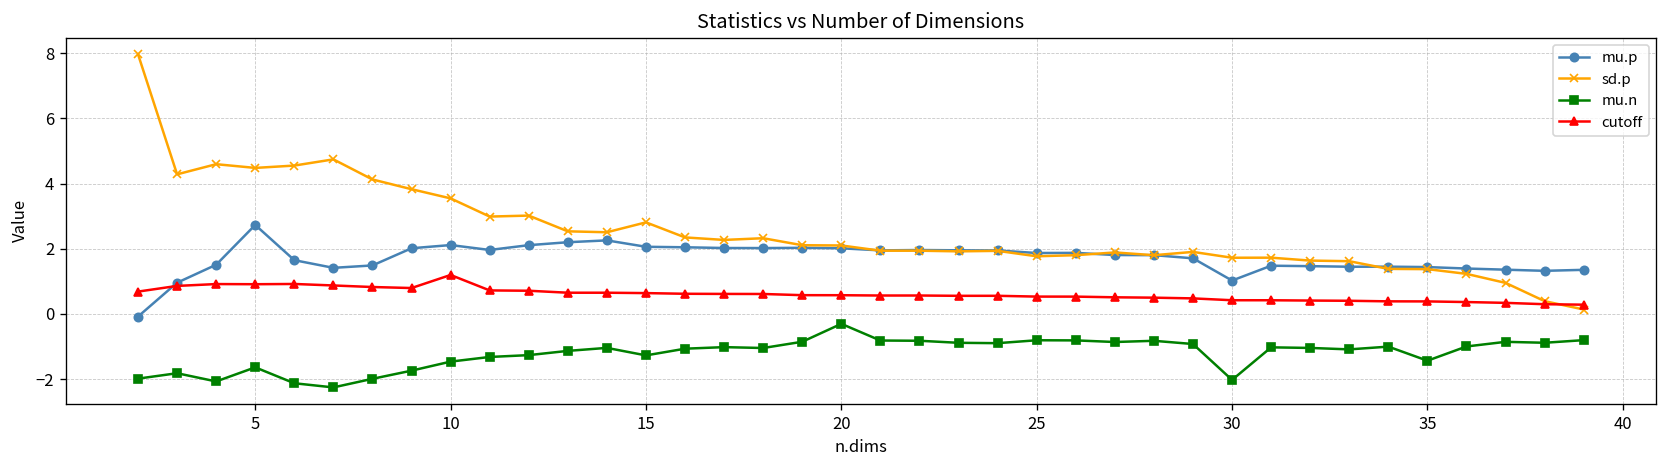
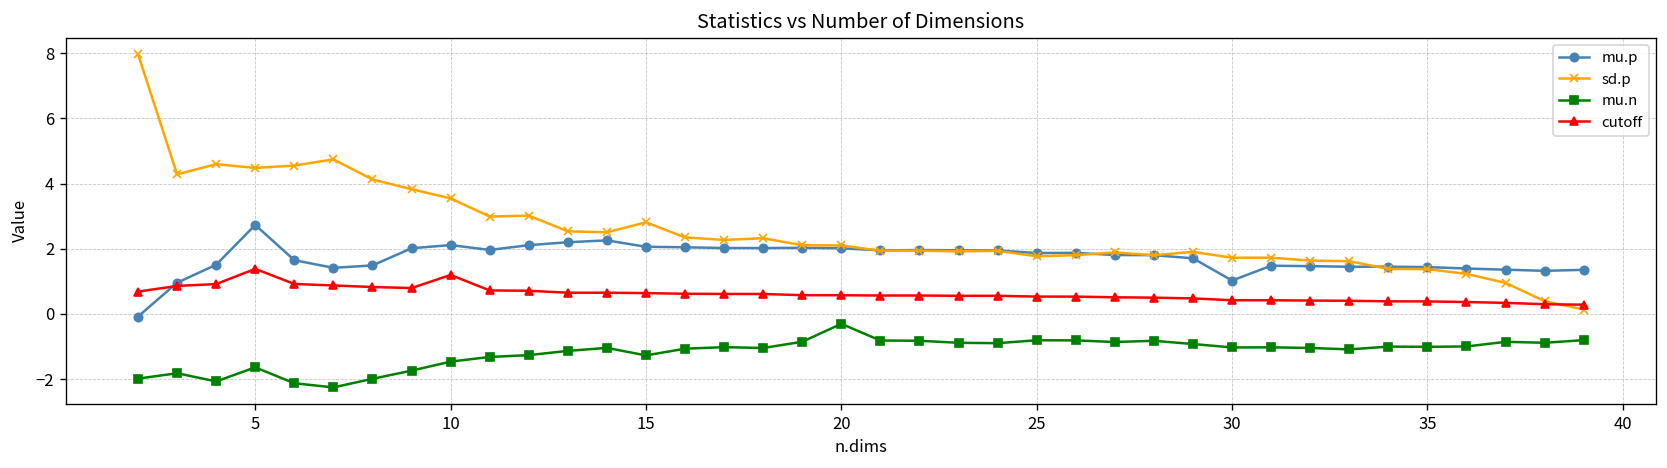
  {
    "mu.p": {
      "5": 2.7,
      "10": 2.1,
      "15": 2.1,
      "25": 1.9,
      "30": 1.0
    },
    "sd.p": {
      "5": 4.5,
      "10": 3.5,
      "15": 2.8,
      "25": 1.8,
      "30": 1.7
    },
    "mu.n": {
      "5": -1.6,
      "10": -1.5,
      "15": -1.3,
      "20": -0.3,
      "25": -0.8,
-     "30": -2.0,
-     "35": -1.4
+     "30": -1.0,
+     "35": -1.0
    },
    "cutoff": {
-     "5": 0.9,
+     "5": 1.4,
      "10": 1.2,
      "15": 0.6,
      "20": 0.6,
      "25": 0.5,
      "30": 0.4,
      "35": 0.4
    }
  }
